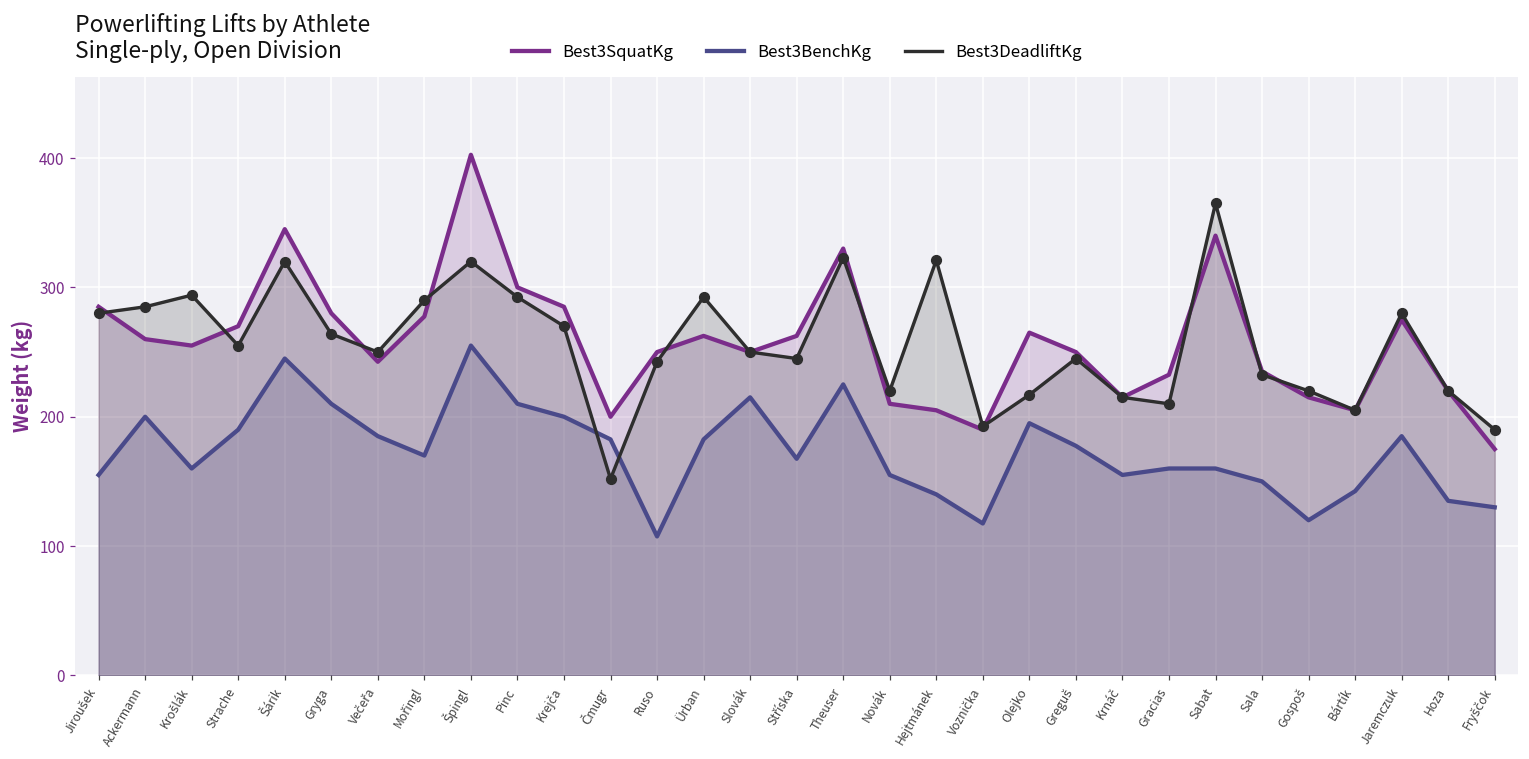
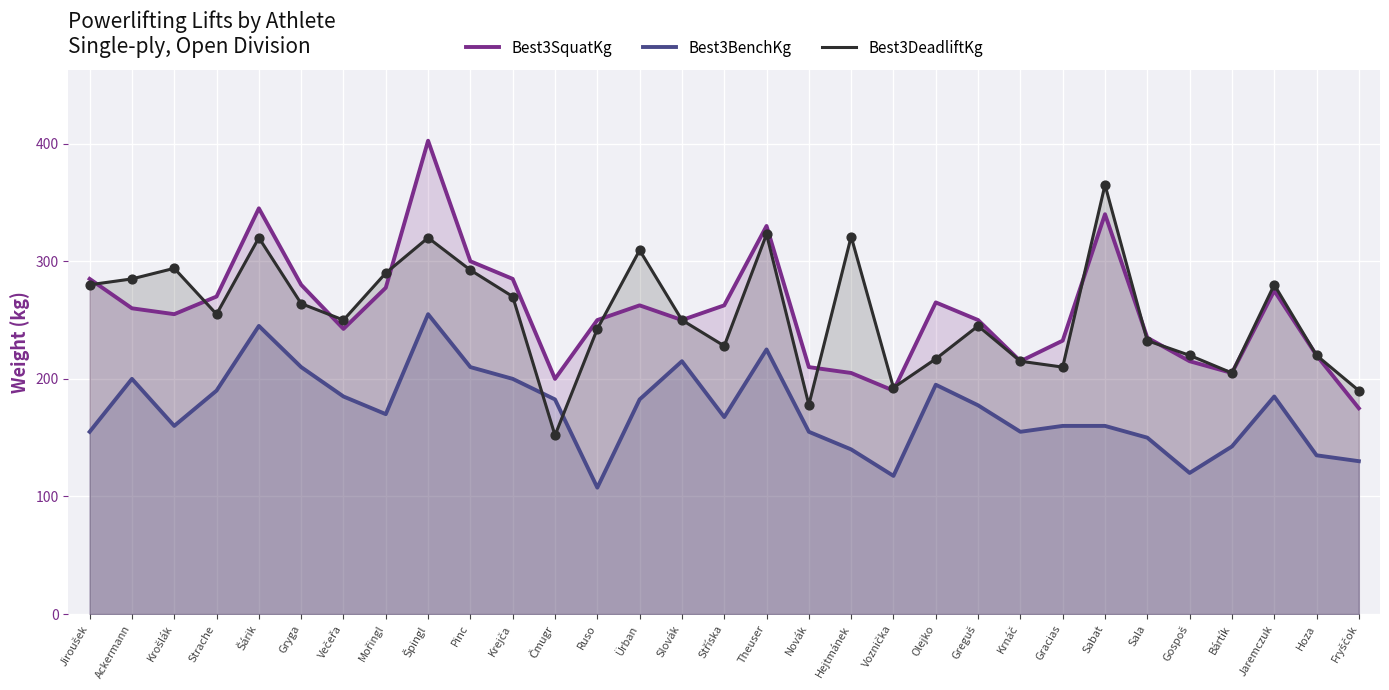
  {
    "Best3DeadliftKg": {
      "Jiroušek": 280,
      "Ackermann": 285,
      "Krošlák": 294,
      "Strache": 255,
      "Šárik": 320,
      "Gryga": 264,
      "Večeřa": 250,
      "Mořingl": 290,
      "Špingl": 320,
      "Pinc": 293,
      "Krejča": 270,
      "Čmugr": 152,
      "Ruso": 243,
-     "Ürban": 293,
-     "Stříska": 245,
+     "Ürban": 309,
+     "Stříska": 228,
      "Theuser": 323,
-     "Novák": 220,
+     "Novák": 178,
      "Hejtmánek": 321,
      "Voznička": 193,
      "Olejko": 217,
      "Greguš": 245,
      "Gracias": 210,
      "Sabat": 365,
      "Sala": 233,
      "Gospoš": 220,
      "Jaremczuk": 280,
      "Fryščok": 190
    }
  }
